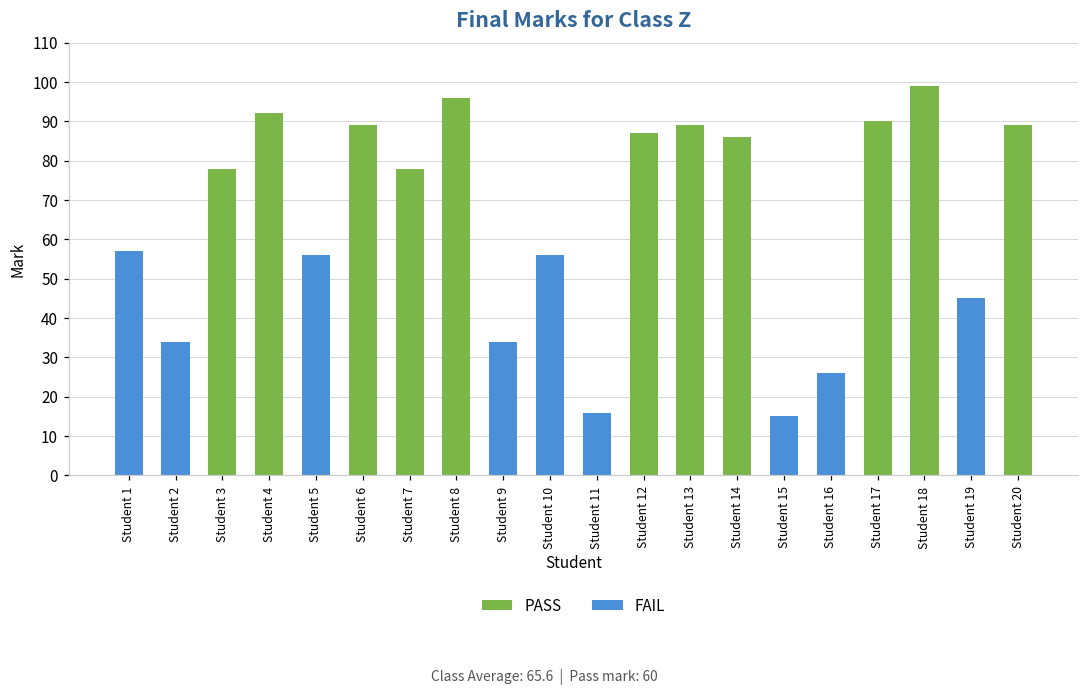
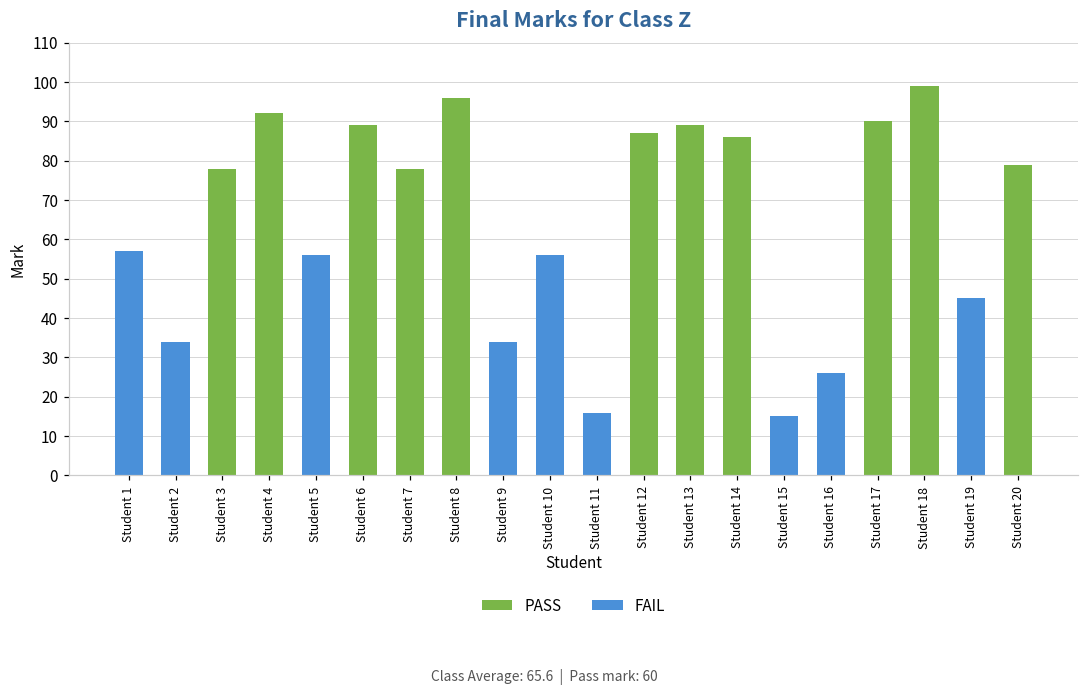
  {
    "PASS": {
      "Student 3": 78,
      "Student 4": 92,
      "Student 6": 89,
      "Student 7": 78,
      "Student 8": 96,
      "Student 12": 87,
      "Student 13": 89,
      "Student 14": 86,
      "Student 17": 90,
      "Student 18": 99,
-     "Student 20": 89
+     "Student 20": 79
    },
    "FAIL": {
      "Student 1": 57,
      "Student 2": 34,
      "Student 5": 56,
      "Student 9": 34,
      "Student 10": 56,
      "Student 11": 16,
      "Student 15": 15,
      "Student 16": 26,
      "Student 19": 45
    }
  }
